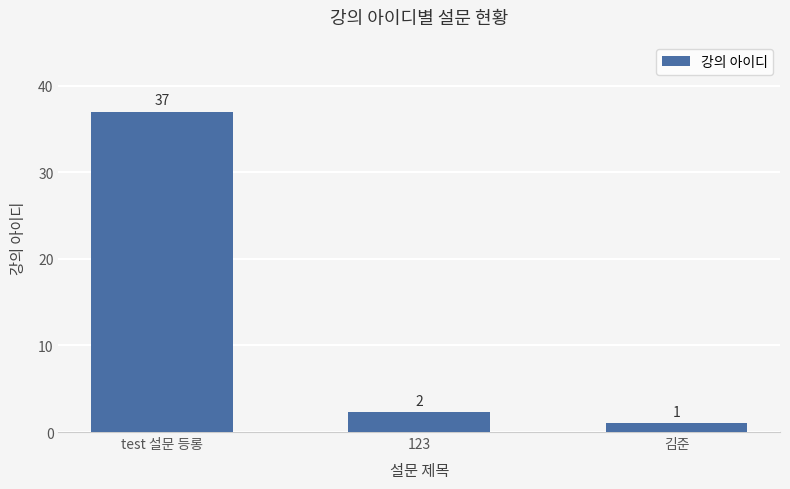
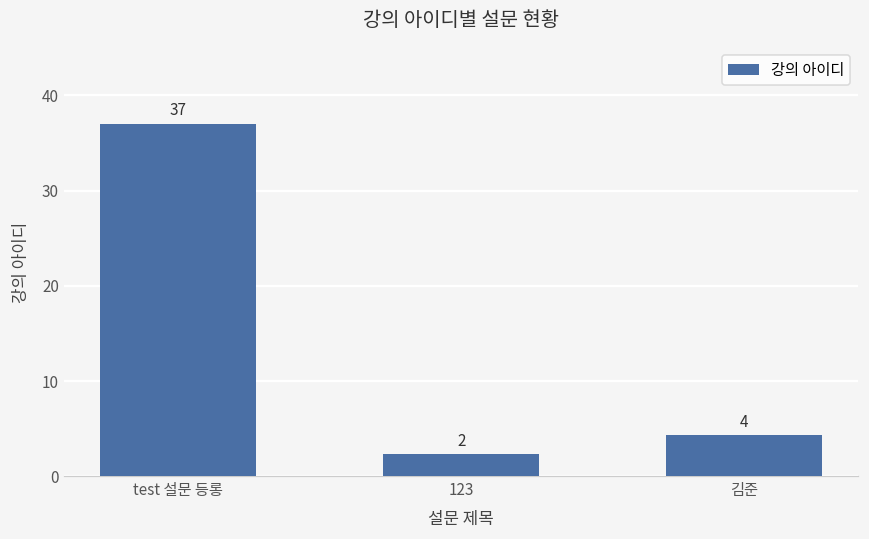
  {
    "test 설문 등롱": 37,
    "123": 2,
-   "김준": 1
+   "김준": 4
  }
